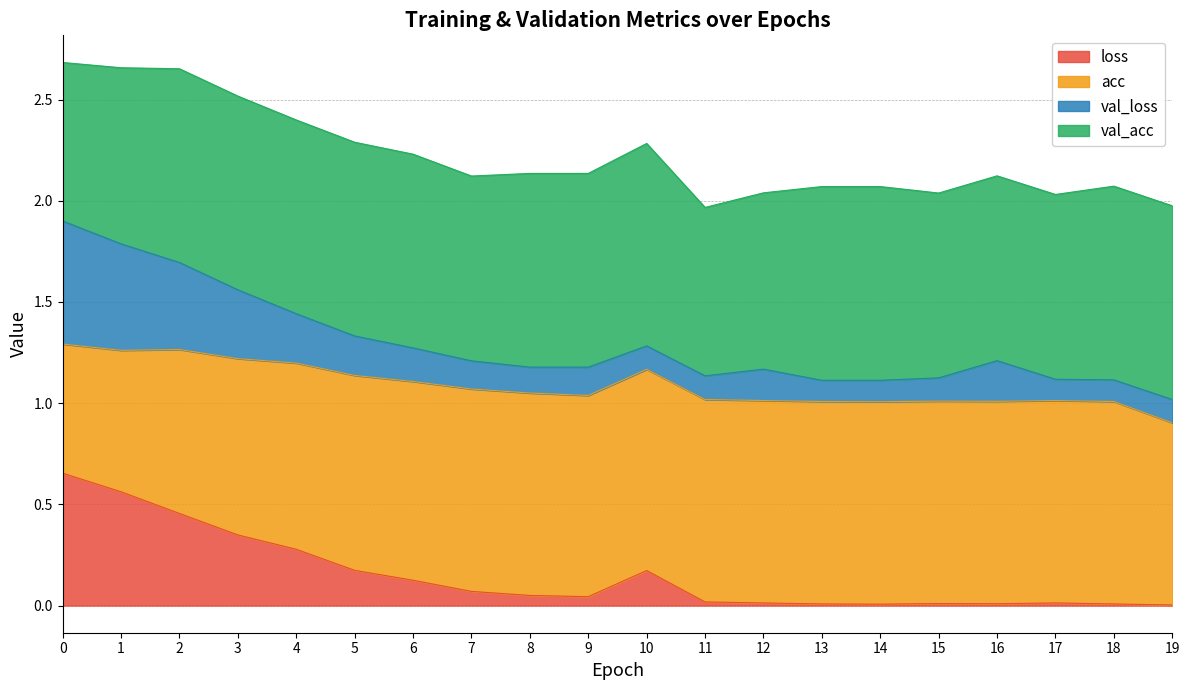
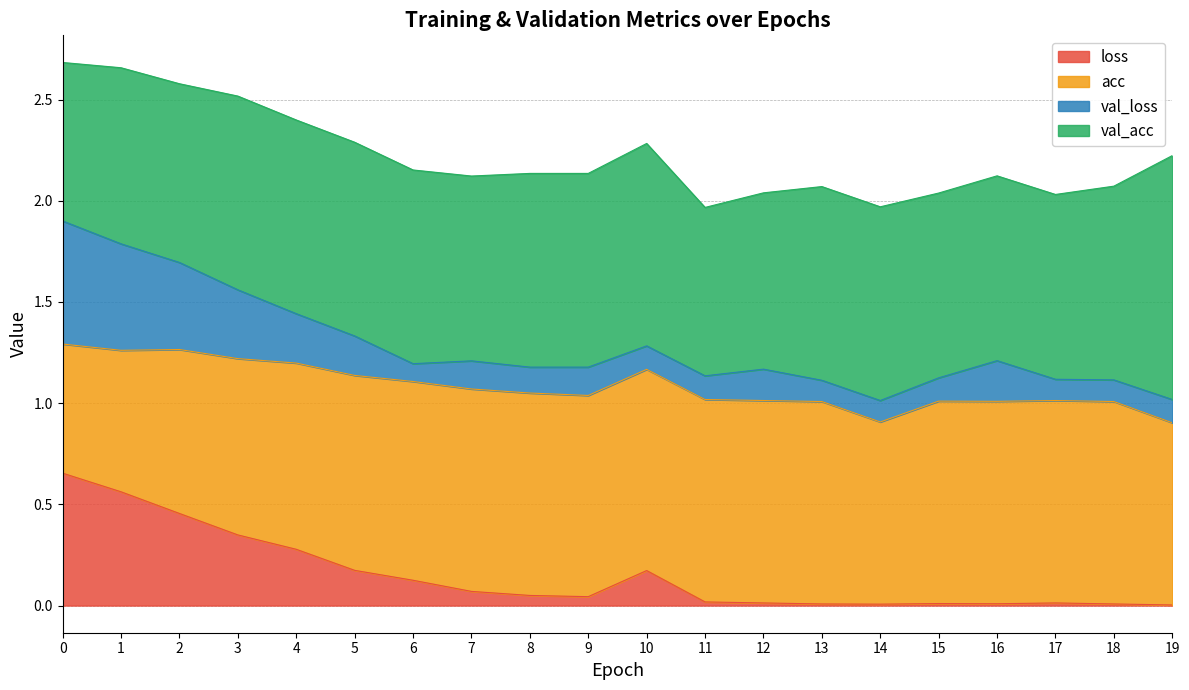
  {
    "loss": {
      "0": 0.65,
      "1": 0.56,
      "2": 0.46,
      "3": 0.35,
      "4": 0.28,
      "5": 0.17,
      "6": 0.13,
      "7": 0.07,
      "8": 0.05,
      "9": 0.04,
      "10": 0.17,
      "11": 0.02,
      "12": 0.01,
      "13": 0.01,
      "14": 0.01,
      "15": 0.01,
      "16": 0.01,
      "17": 0.01,
      "18": 0.01,
      "19": 0.00
    },
    "acc": {
      "0": 0.64,
      "1": 0.7,
      "2": 0.8,
      "3": 0.87,
      "4": 0.92,
      "5": 0.96,
      "6": 0.98,
      "7": 1.0,
      "8": 1.0,
      "9": 1.0,
      "10": 1.0,
      "11": 1.0,
      "12": 1.0,
      "13": 1.0,
-     "14": 1.0,
+     "14": 0.9,
      "15": 1.0,
      "16": 1.0,
      "17": 1.0,
      "18": 1.0,
      "19": 0.9
    },
    "val_loss": {
      "0": 0.61,
      "1": 0.53,
      "2": 0.43,
      "3": 0.34,
      "4": 0.24,
      "5": 0.20,
-     "6": 0.17,
+     "6": 0.09,
      "7": 0.14,
      "8": 0.13,
      "9": 0.14,
      "10": 0.12,
      "11": 0.12,
      "12": 0.16,
      "13": 0.10,
      "14": 0.11,
      "15": 0.11,
      "16": 0.20,
      "17": 0.10,
      "18": 0.11,
      "19": 0.11
    },
    "val_acc": {
      "0": 0.78,
      "1": 0.87,
-     "2": 0.96,
+     "2": 0.88,
      "3": 0.96,
      "4": 0.96,
      "5": 0.96,
      "6": 0.96,
      "7": 0.91,
      "8": 0.96,
      "9": 0.96,
      "10": 1.00,
      "11": 0.83,
      "12": 0.87,
      "13": 0.96,
      "14": 0.96,
      "15": 0.91,
      "16": 0.91,
      "17": 0.91,
      "18": 0.96,
-     "19": 0.96
+     "19": 1.20
    }
  }
